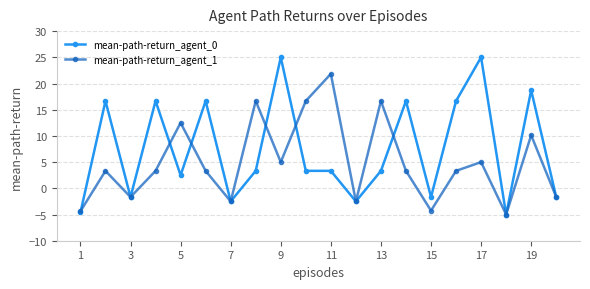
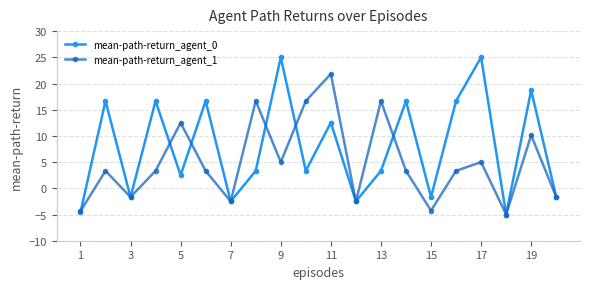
  {
    "mean-path-return_agent_0": {
      "5": 3,
      "9": 25,
-     "11": 3,
+     "11": 13,
      "13": 3,
      "15": -2,
      "17": 25,
      "19": 19
    },
    "mean-path-return_agent_1": {
      "5": 13,
      "9": 5,
      "11": 22,
      "13": 17,
      "15": -4,
      "17": 5,
      "19": 10
    }
  }
